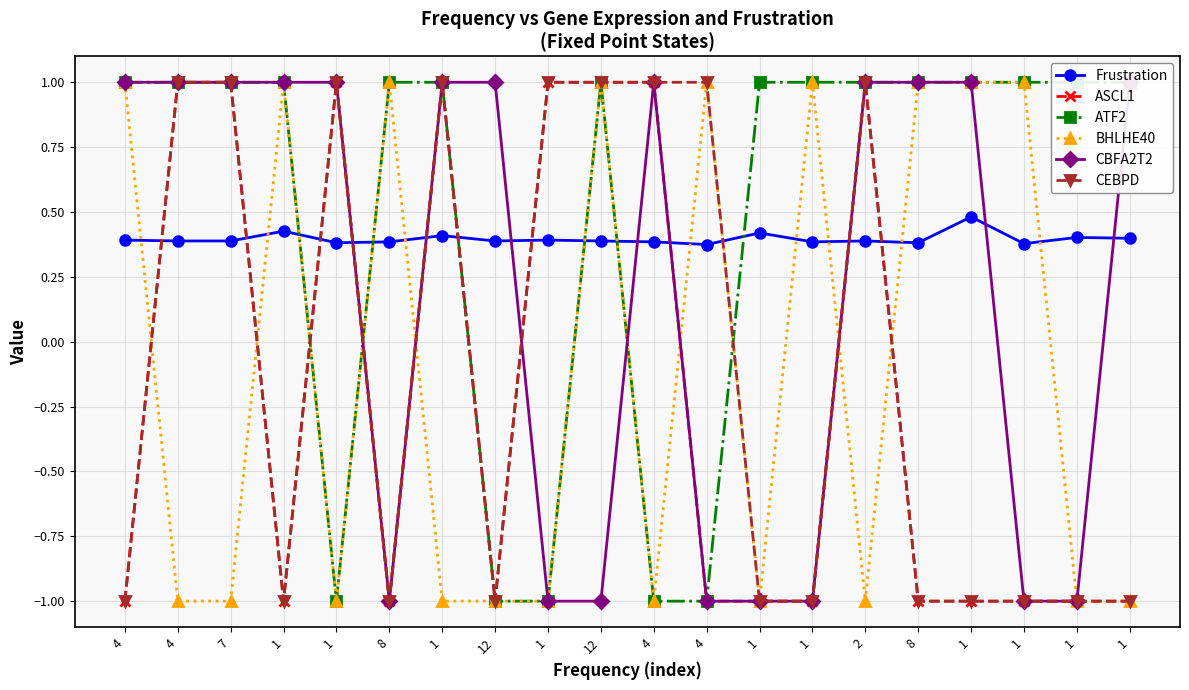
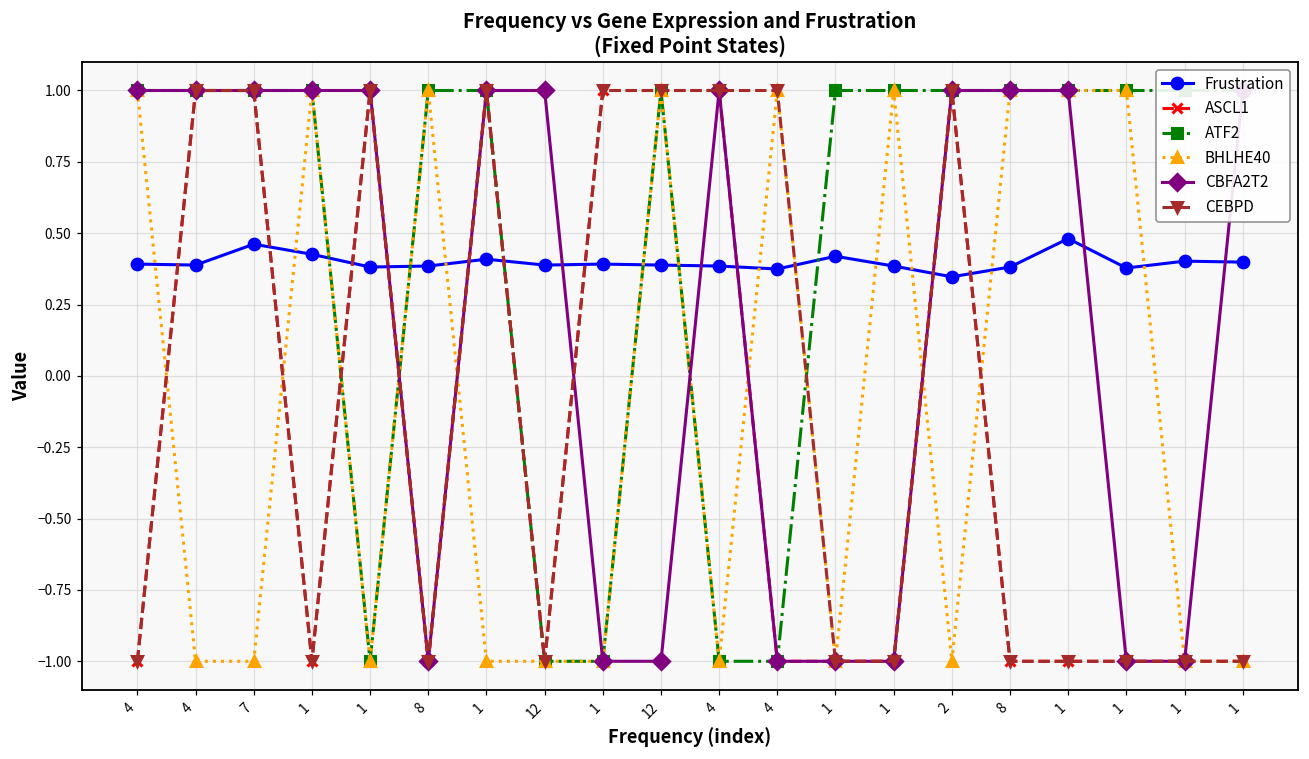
  {
    "Frustration": {
-     "7": 0.39,
-     "2": 0.39
+     "7": 0.46,
+     "2": 0.35
    },
    "BHLHE40": {
      "7": -1.00,
      "2": -1.00
    }
  }
